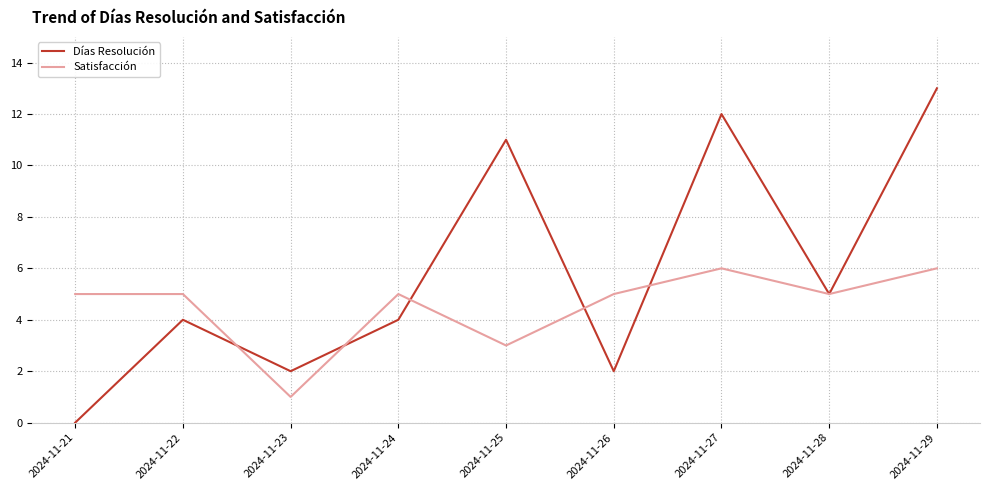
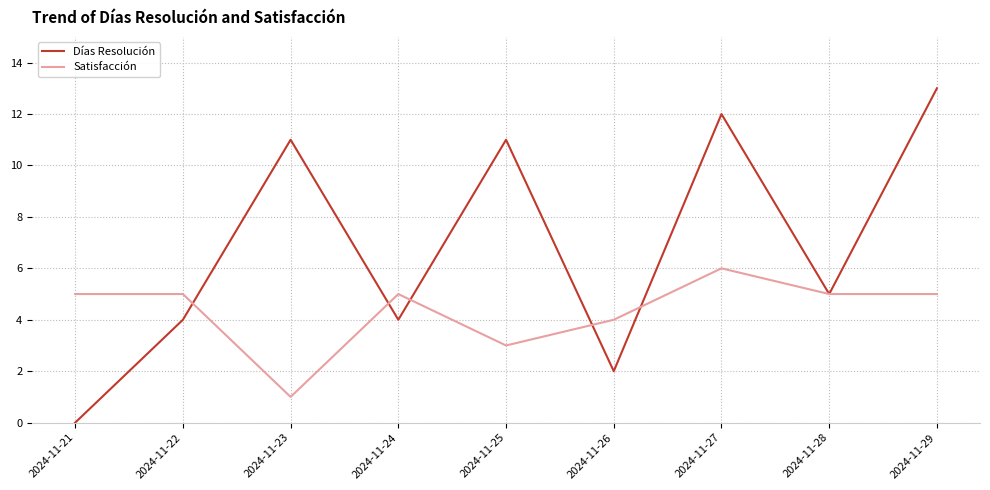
  {
    "Días Resolución": {
      "2024-11-21": 0,
      "2024-11-22": 4,
-     "2024-11-23": 2,
+     "2024-11-23": 11,
      "2024-11-24": 4,
      "2024-11-25": 11,
      "2024-11-26": 2,
      "2024-11-27": 12,
      "2024-11-29": 13
    },
    "Satisfacción": {
      "2024-11-21": 5,
      "2024-11-22": 5,
      "2024-11-23": 1,
      "2024-11-24": 5,
      "2024-11-25": 3,
-     "2024-11-26": 5,
+     "2024-11-26": 4,
      "2024-11-27": 6,
-     "2024-11-29": 6
+     "2024-11-29": 5
    }
  }
